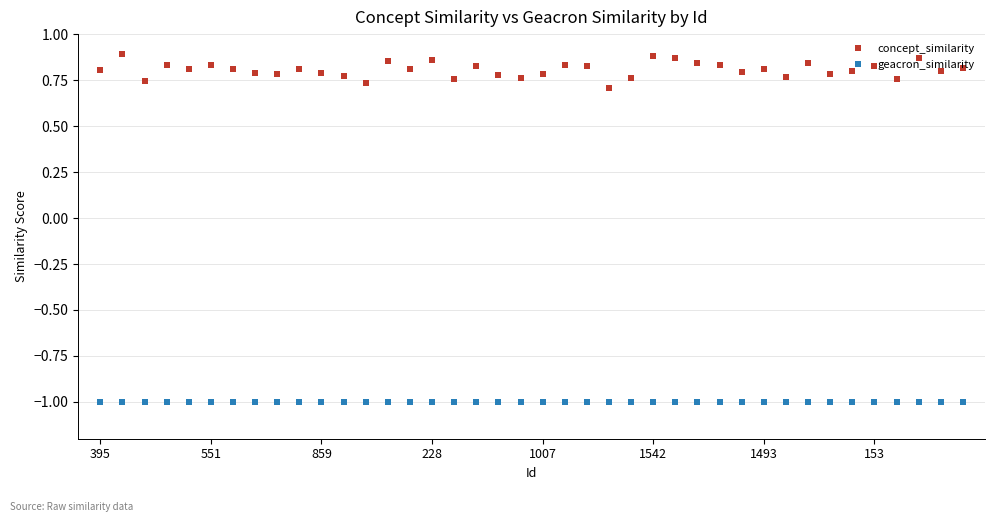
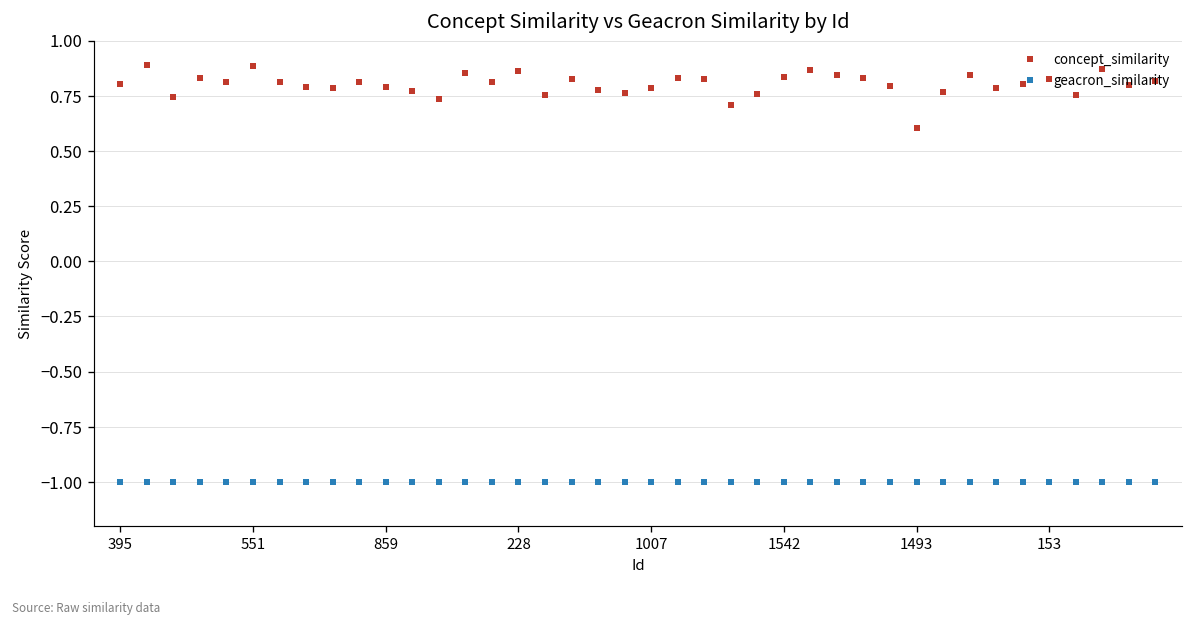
  {
    "concept_similarity": {
      "395": 0.80,
-     "551": 0.83,
+     "551": 0.88,
      "859": 0.79,
      "228": 0.86,
      "1007": 0.78,
-     "1542": 0.88,
-     "1493": 0.81,
+     "1542": 0.84,
+     "1493": 0.61,
      "153": 0.83
    },
    "geacron_similarity": {
      "395": -1.00,
      "551": -1.00,
      "859": -1.00,
      "228": -1.00,
      "1007": -1.00,
      "1542": -1.00,
      "1493": -1.00,
      "153": -1.00
    }
  }
